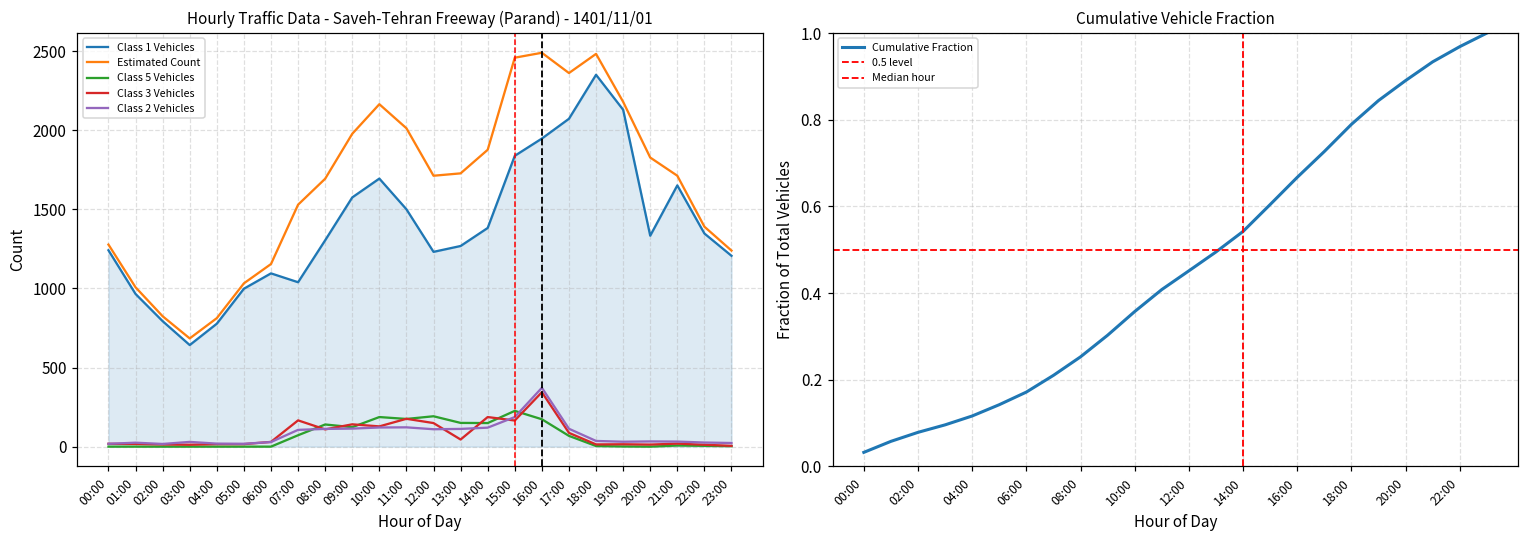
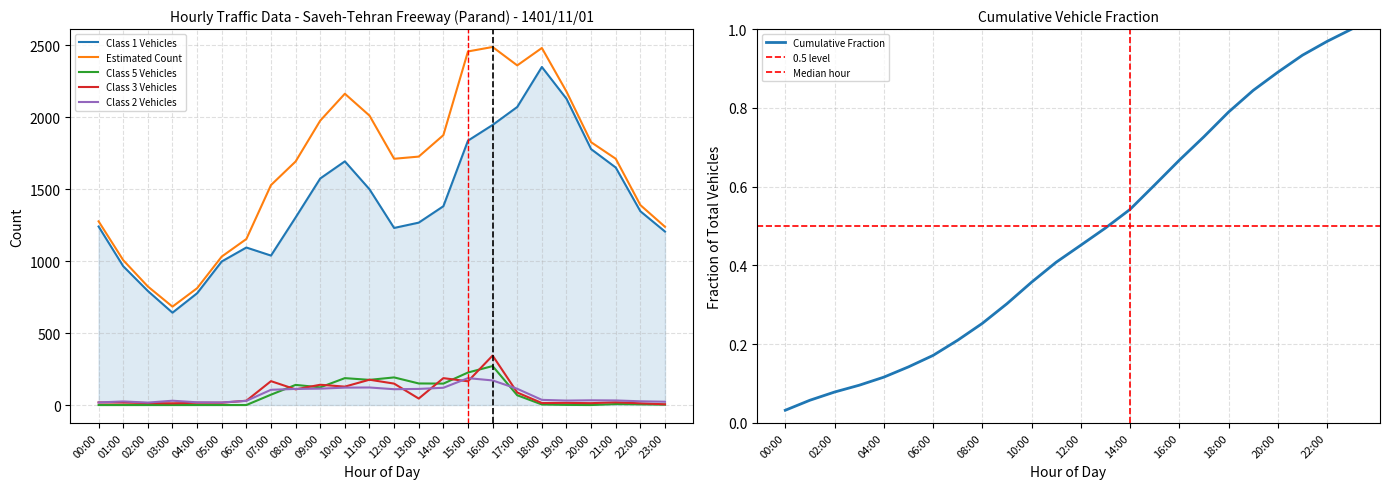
  {
    "Hourly Traffic Data - Saveh-Tehran Freeway (Parand) - 1401/11/01": {
      "Class 1 Vehicles": {
        "00:00": 1240,
        "01:00": 970,
        "02:00": 790,
        "03:00": 640,
        "04:00": 780,
        "05:00": 1000,
        "06:00": 1100,
        "07:00": 1040,
        "08:00": 1300,
        "09:00": 1580,
        "10:00": 1690,
        "11:00": 1500,
        "12:00": 1230,
        "13:00": 1270,
        "14:00": 1380,
        "15:00": 1840,
        "16:00": 1950,
        "17:00": 2070,
        "18:00": 2350,
        "19:00": 2130,
-       "20:00": 1330,
+       "20:00": 1780,
        "21:00": 1650,
        "22:00": 1350,
        "23:00": 1210
      },
      "Estimated Count": {
        "00:00": 1280,
        "01:00": 1010,
        "02:00": 820,
        "03:00": 680,
        "04:00": 810,
        "05:00": 1030,
        "06:00": 1150,
        "07:00": 1530,
        "08:00": 1690,
        "09:00": 1980,
        "10:00": 2160,
        "11:00": 2010,
        "12:00": 1710,
        "13:00": 1730,
        "14:00": 1880,
        "15:00": 2460,
        "16:00": 2490,
        "17:00": 2360,
        "18:00": 2480,
        "19:00": 2180,
        "20:00": 1830,
        "21:00": 1710,
        "22:00": 1390,
        "23:00": 1240
      },
      "Class 5 Vehicles": {
        "00:00": 0,
        "06:00": 0,
        "07:00": 70,
        "08:00": 140,
        "10:00": 190,
        "12:00": 190,
        "13:00": 150,
        "14:00": 150,
        "15:00": 230,
-       "16:00": 170,
+       "16:00": 270,
        "17:00": 70
      },
      "Class 3 Vehicles": {
        "07:00": 170,
        "12:00": 150,
        "13:00": 50,
        "14:00": 190,
        "15:00": 170,
        "16:00": 340,
        "17:00": 90
      },
      "Class 2 Vehicles": {
        "03:00": 30,
        "07:00": 110,
        "11:00": 120,
        "12:00": 110,
        "13:00": 110,
        "14:00": 120,
        "15:00": 190,
-       "16:00": 370,
+       "16:00": 170,
        "17:00": 110,
        "18:00": 40,
        "20:00": 30,
        "23:00": 20
      }
    },
    "Cumulative Vehicle Fraction": {
      "00:00": 0.03,
      "02:00": 0.08,
      "04:00": 0.12,
      "06:00": 0.17,
      "08:00": 0.25,
      "10:00": 0.36,
      "12:00": 0.45,
      "14:00": 0.54,
      "16:00": 0.67,
      "18:00": 0.79,
      "20:00": 0.89,
      "22:00": 0.97
    }
  }
